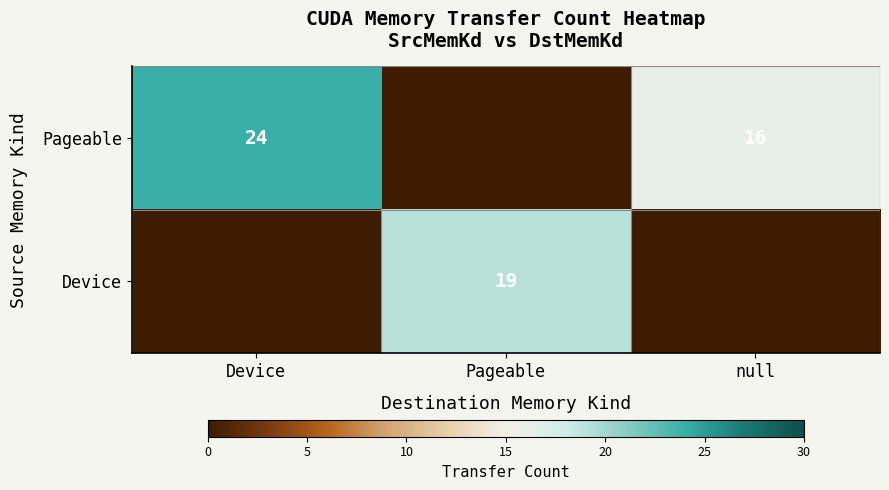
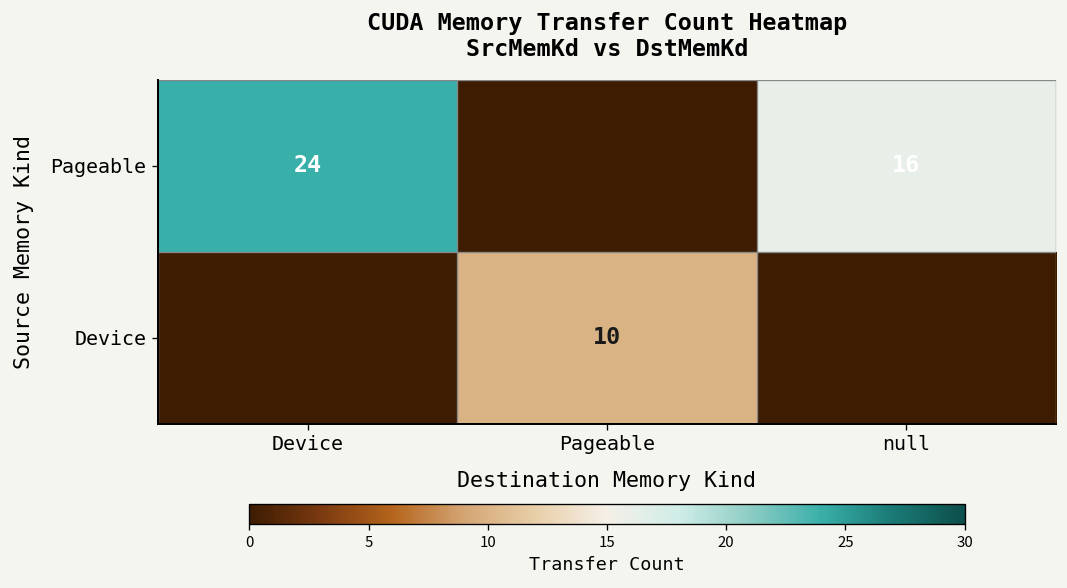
  {
    "Pageable": {
      "Device": 24
    },
    "Device": {
-     "Pageable": 19
+     "Pageable": 10
    }
  }
